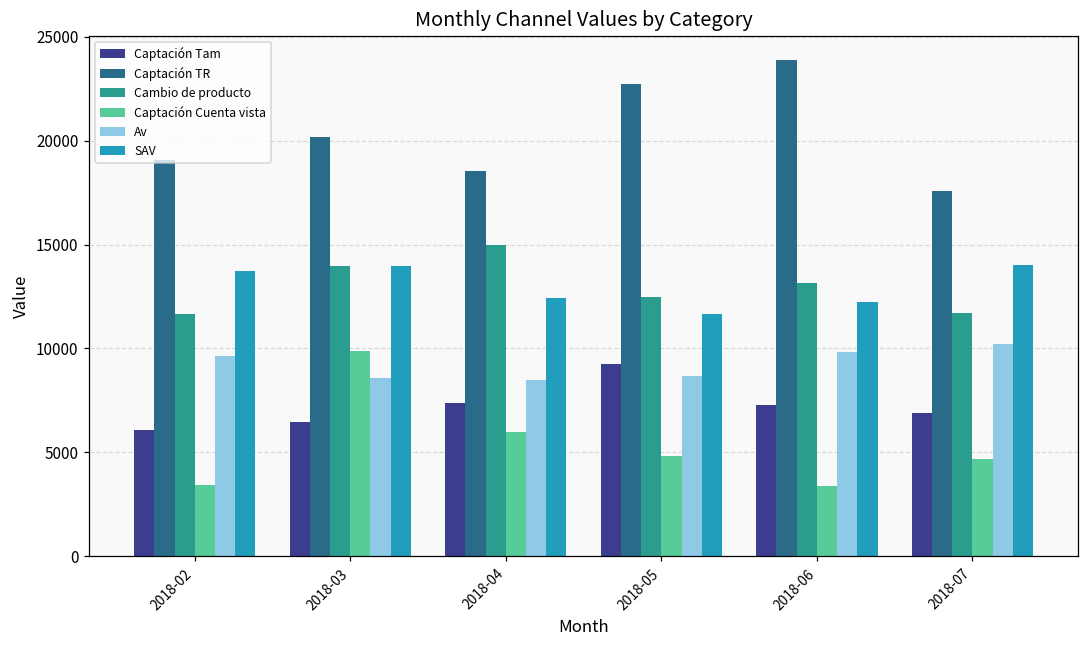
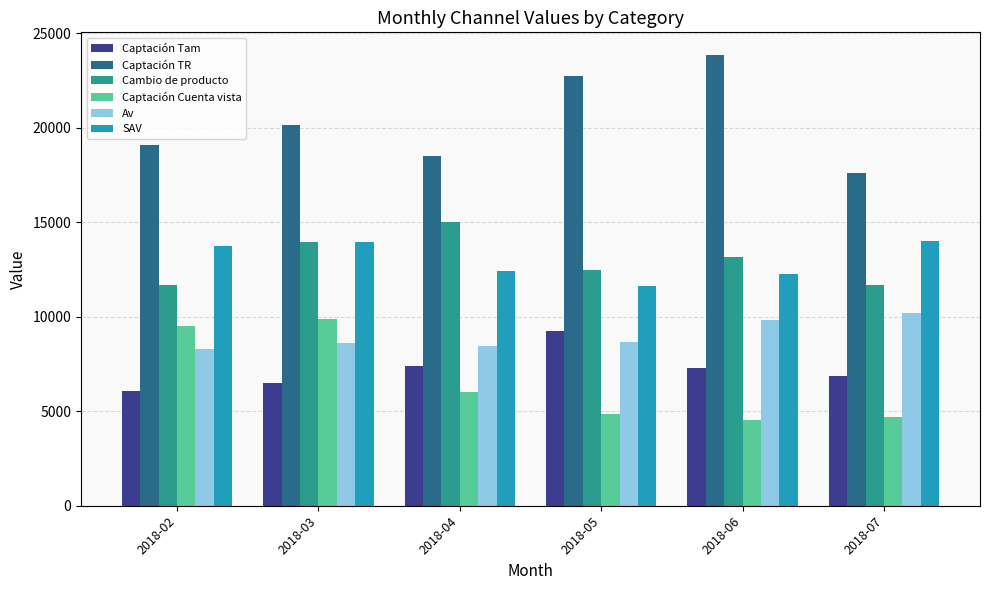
  {
    "Captación Cuenta vista": {
-     "2018-02": 3400,
+     "2018-02": 9500,
      "2018-03": 9900,
      "2018-04": 6000,
      "2018-05": 4800,
-     "2018-06": 3400,
+     "2018-06": 4500,
      "2018-07": 4700
    },
    "Av": {
-     "2018-02": 9600,
+     "2018-02": 8300,
      "2018-03": 8600,
      "2018-04": 8500,
      "2018-05": 8700,
      "2018-06": 9800,
      "2018-07": 10200
    }
  }
